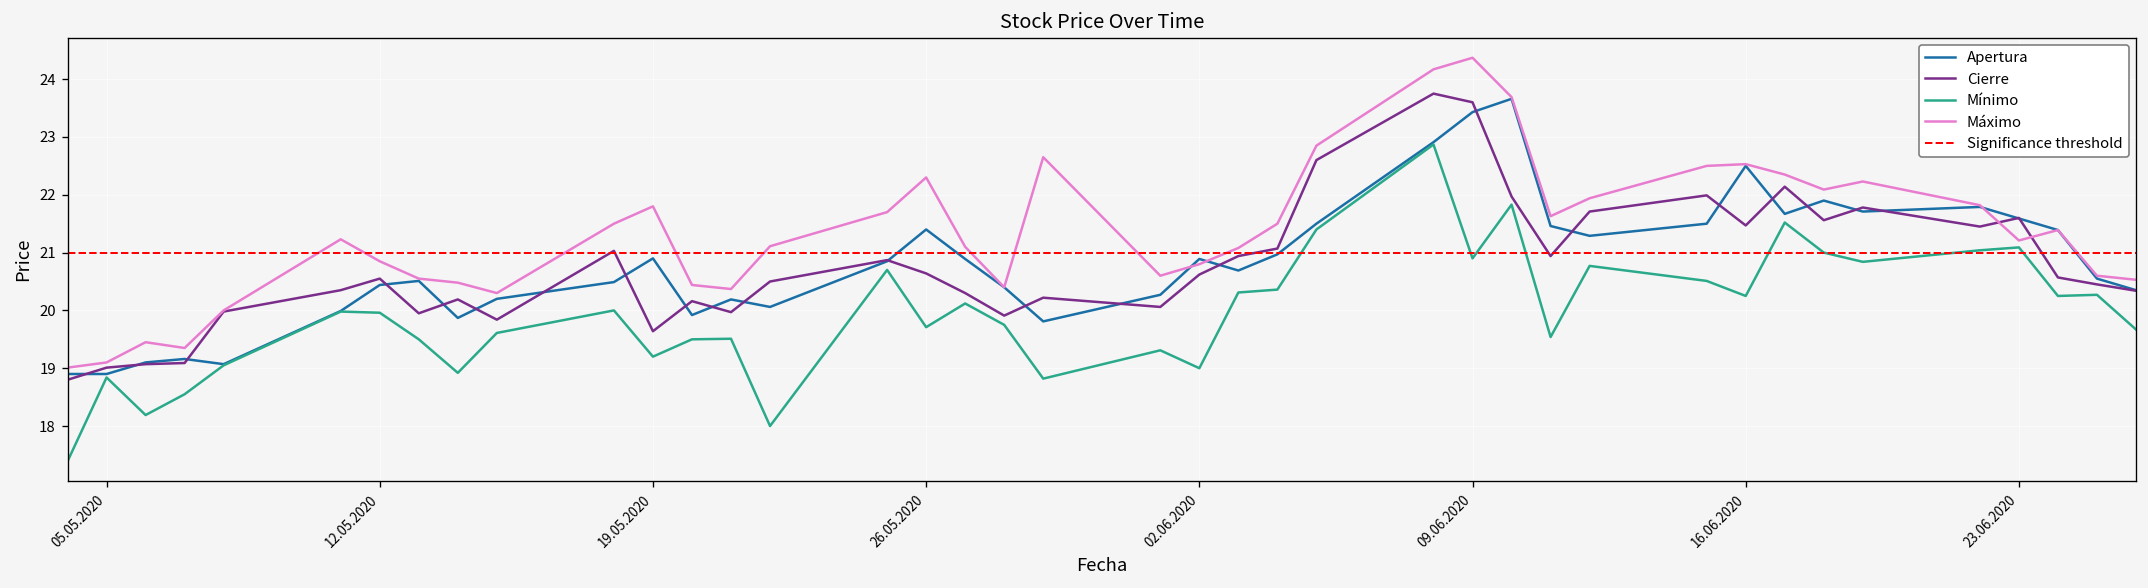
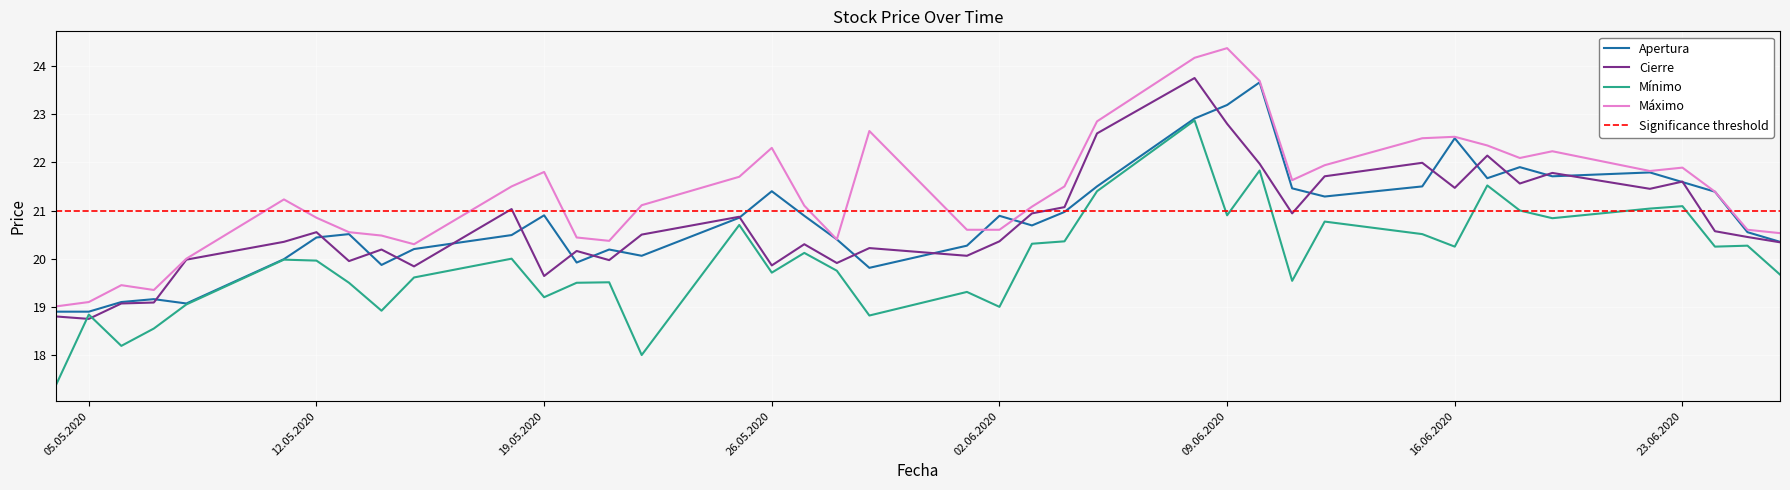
  {
    "Apertura": {
      "05.05.2020": 18.9,
      "12.05.2020": 20.4,
      "19.05.2020": 20.9,
      "26.05.2020": 21.4,
      "02.06.2020": 20.9,
-     "09.06.2020": 23.4
+     "09.06.2020": 23.2
    },
    "Cierre": {
-     "05.05.2020": 19.0,
+     "05.05.2020": 18.8,
      "12.05.2020": 20.6,
      "19.05.2020": 19.6,
-     "26.05.2020": 20.6,
-     "02.06.2020": 20.6,
-     "09.06.2020": 23.6,
+     "26.05.2020": 19.9,
+     "02.06.2020": 20.4,
+     "09.06.2020": 22.8,
      "16.06.2020": 21.5
    },
    "Mínimo": {
      "05.05.2020": 18.8,
      "12.05.2020": 20.0,
      "19.05.2020": 19.2,
      "26.05.2020": 19.7,
      "02.06.2020": 19.0,
      "09.06.2020": 20.9,
      "16.06.2020": 20.3,
      "23.06.2020": 21.1
    },
    "Máximo": {
      "05.05.2020": 19.1,
      "12.05.2020": 20.9,
      "19.05.2020": 21.8,
      "26.05.2020": 22.3,
-     "02.06.2020": 20.8,
+     "02.06.2020": 20.6,
      "09.06.2020": 24.4,
-     "23.06.2020": 21.2
+     "23.06.2020": 21.9
    }
  }
